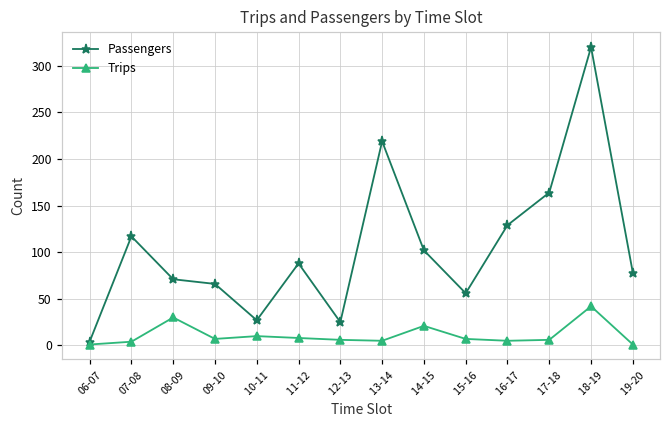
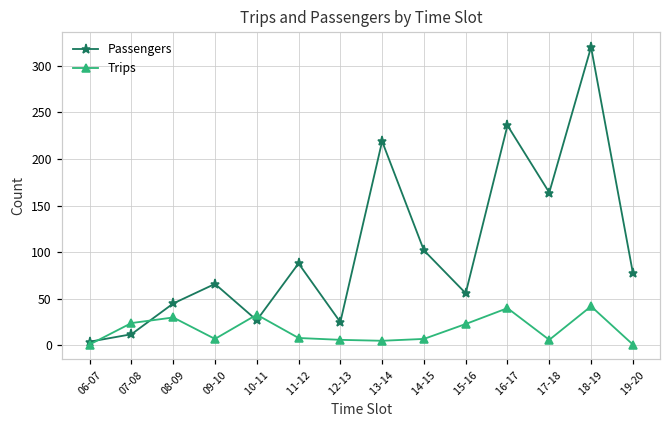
  {
    "Passengers": {
      "06-07": 0,
-     "07-08": 120,
-     "08-09": 70,
+     "07-08": 10,
+     "08-09": 50,
      "09-10": 70,
      "10-11": 30,
      "11-12": 90,
      "12-13": 30,
      "13-14": 220,
      "14-15": 100,
      "15-16": 60,
-     "16-17": 130,
+     "16-17": 240,
      "17-18": 160,
      "18-19": 320,
      "19-20": 80
    },
    "Trips": {
      "06-07": 0,
-     "07-08": 0,
+     "07-08": 20,
      "08-09": 30,
      "09-10": 10,
-     "10-11": 10,
+     "10-11": 30,
      "11-12": 10,
      "12-13": 10,
      "13-14": 10,
-     "14-15": 20,
-     "15-16": 10,
-     "16-17": 10,
+     "14-15": 10,
+     "15-16": 20,
+     "16-17": 40,
      "17-18": 10,
      "18-19": 40,
      "19-20": 0
    }
  }
